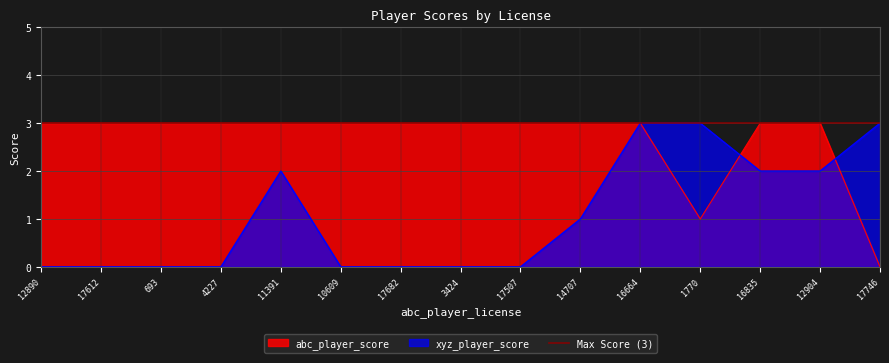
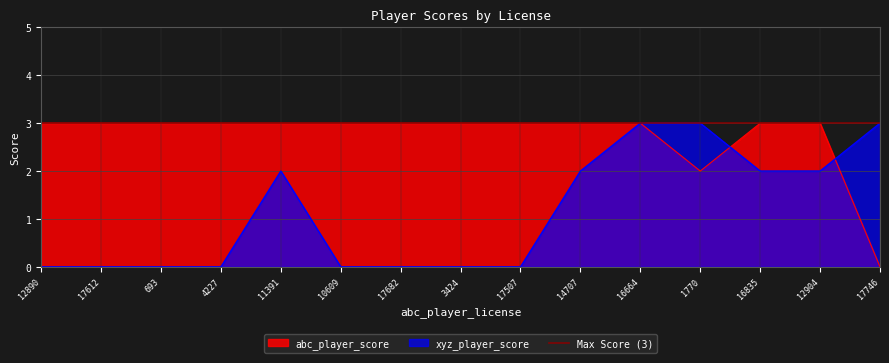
  {
    "abc_player_score": {
      "12890": 3,
      "17612": 3,
      "693": 3,
      "4227": 3,
      "11391": 3,
      "10609": 3,
      "17682": 3,
      "3424": 3,
      "17507": 3,
      "14707": 3,
-     "1770": 1,
+     "1770": 2,
      "16835": 3,
      "12904": 3,
      "17746": 0
    },
    "xyz_player_score": {
      "12890": 0,
      "17612": 0,
      "693": 0,
      "4227": 0,
      "11391": 2,
      "10609": 0,
      "17682": 0,
      "3424": 0,
      "17507": 0,
-     "14707": 1,
+     "14707": 2,
      "1770": 3,
      "16835": 2,
      "12904": 2,
      "17746": 3
    }
  }
